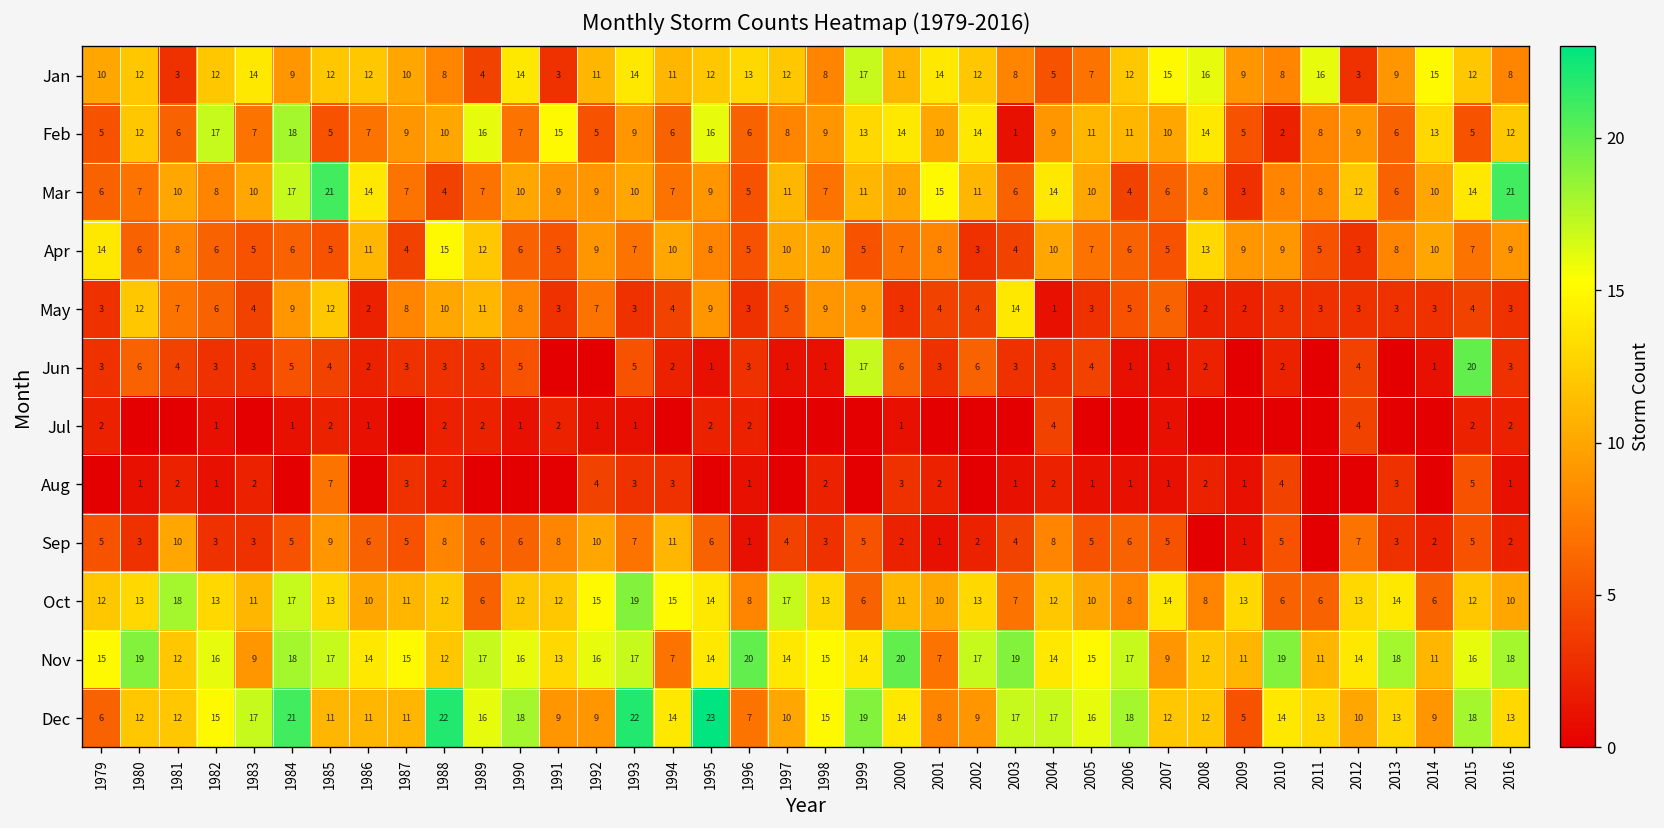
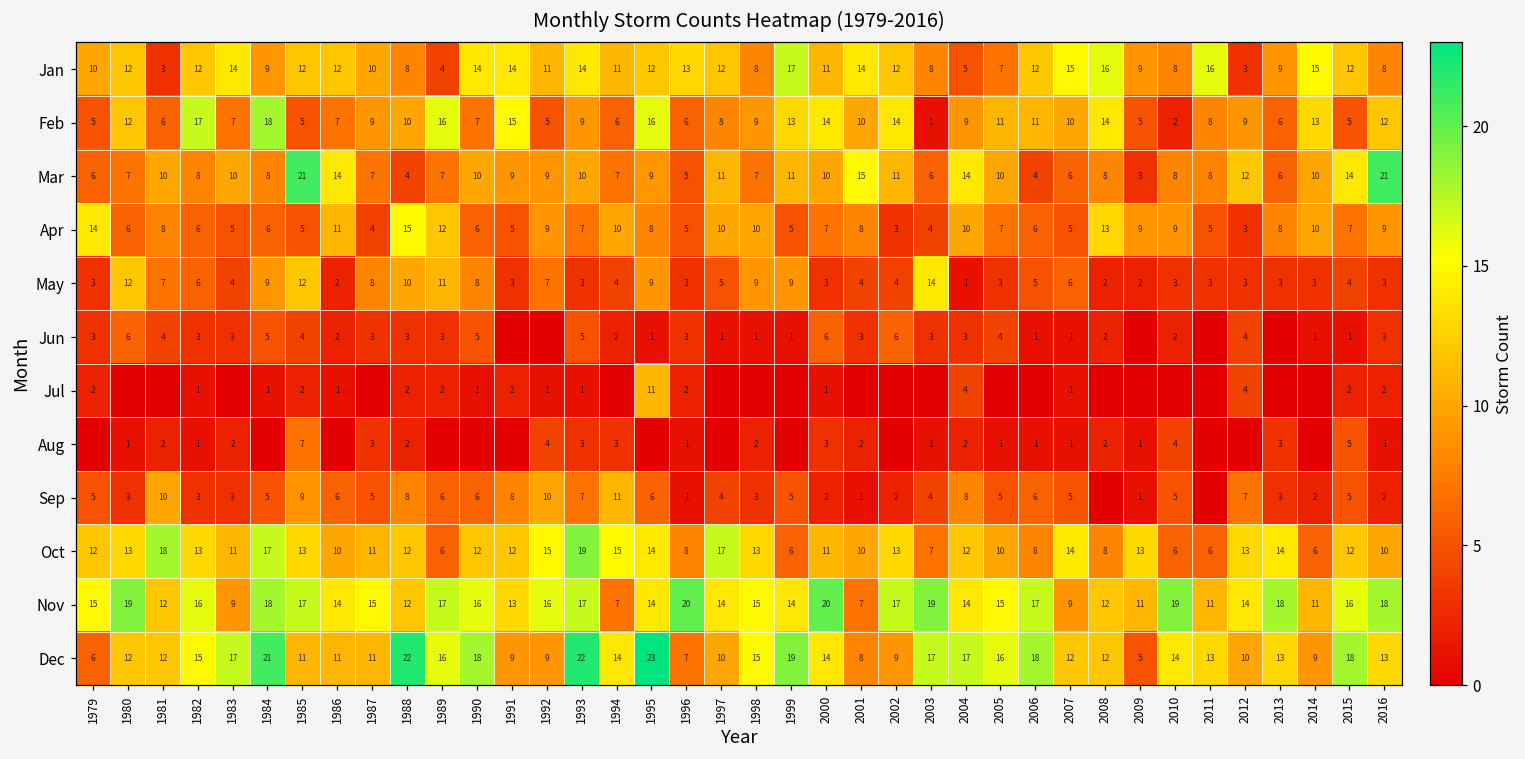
  {
    "Jan": {
      "1979": 10,
      "1980": 12,
      "1981": 3,
      "1982": 12,
      "1983": 14,
      "1984": 9,
      "1985": 12,
      "1986": 12,
      "1987": 10,
      "1988": 8,
      "1989": 4,
      "1990": 14,
-     "1991": 3,
+     "1991": 14,
      "1992": 11,
      "1993": 14,
      "1994": 11,
      "1995": 12,
      "1996": 13,
      "1997": 12,
      "1998": 8,
      "1999": 17,
      "2000": 11,
      "2001": 14,
      "2002": 12,
      "2003": 8,
      "2004": 5,
      "2005": 7,
      "2006": 12,
      "2007": 15,
      "2008": 16,
      "2009": 9,
      "2010": 8,
      "2011": 16,
      "2012": 3,
      "2013": 9,
      "2014": 15,
      "2015": 12,
      "2016": 8
    },
    "Mar": {
      "1979": 6,
      "1980": 7,
      "1981": 10,
      "1982": 8,
      "1983": 10,
-     "1984": 17,
+     "1984": 8,
      "1985": 21,
      "1986": 14,
      "1987": 7,
      "1988": 4,
      "1989": 7,
      "1990": 10,
      "1991": 9,
      "1992": 9,
      "1993": 10,
      "1994": 7,
      "1995": 9,
      "1996": 5,
      "1997": 11,
      "1998": 7,
      "1999": 11,
      "2000": 10,
      "2001": 15,
      "2002": 11,
      "2003": 6,
      "2004": 14,
      "2005": 10,
      "2006": 4,
      "2007": 6,
      "2008": 8,
      "2009": 3,
      "2010": 8,
      "2011": 8,
      "2012": 12,
      "2013": 6,
      "2014": 10,
      "2015": 14,
      "2016": 21
    },
    "Jun": {
      "1979": 3,
      "1980": 6,
      "1981": 4,
      "1982": 3,
      "1983": 3,
      "1984": 5,
      "1985": 4,
      "1986": 2,
      "1987": 3,
      "1988": 3,
      "1989": 3,
      "1990": 5,
      "1993": 5,
      "1994": 2,
      "1995": 1,
      "1996": 3,
      "1997": 1,
      "1998": 1,
-     "1999": 17,
+     "1999": 1,
      "2000": 6,
      "2001": 3,
      "2002": 6,
      "2003": 3,
      "2004": 3,
      "2005": 4,
      "2006": 1,
      "2007": 1,
      "2008": 2,
      "2010": 2,
      "2012": 4,
      "2014": 1,
-     "2015": 20,
+     "2015": 1,
      "2016": 3
    },
    "Jul": {
      "1979": 2,
      "1982": 1,
      "1984": 1,
      "1985": 2,
      "1986": 1,
      "1988": 2,
      "1989": 2,
      "1990": 1,
      "1991": 2,
      "1992": 1,
      "1993": 1,
-     "1995": 2,
+     "1995": 11,
      "1996": 2,
      "2000": 1,
      "2004": 4,
      "2007": 1,
      "2012": 4,
      "2015": 2,
      "2016": 2
    }
  }
